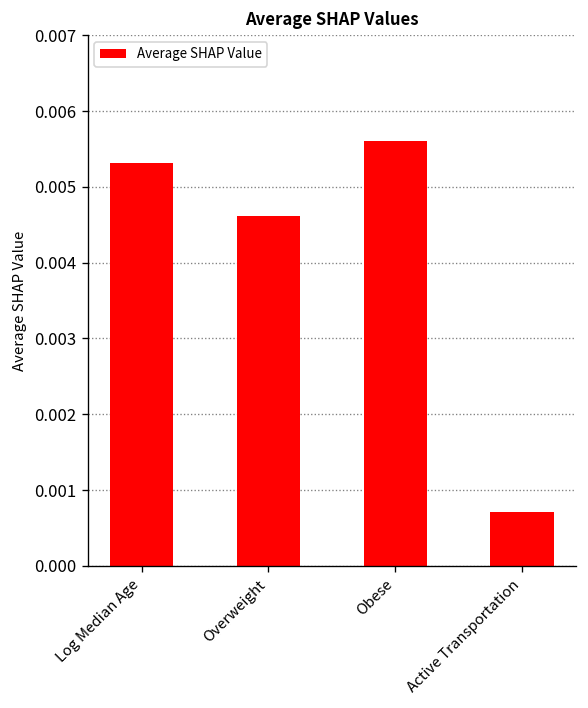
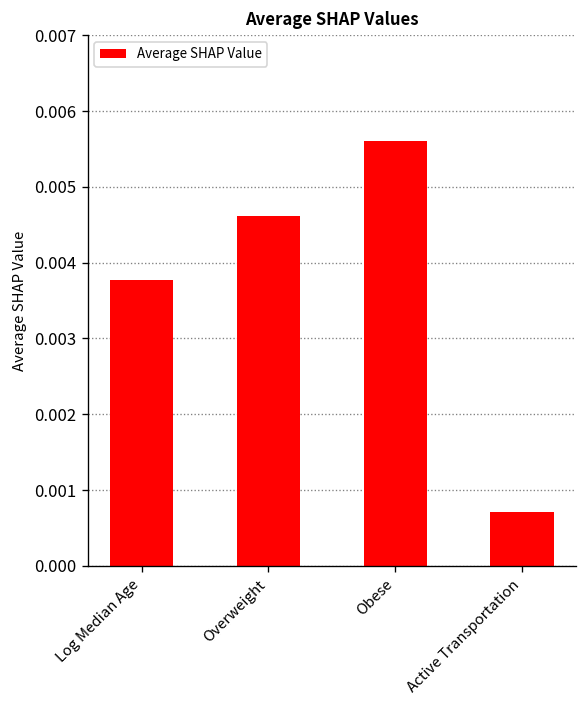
  {
-   "Log Median Age": 0.0053,
+   "Log Median Age": 0.0038,
    "Overweight": 0.0046,
    "Obese": 0.0056,
    "Active Transportation": 0.0007
  }
